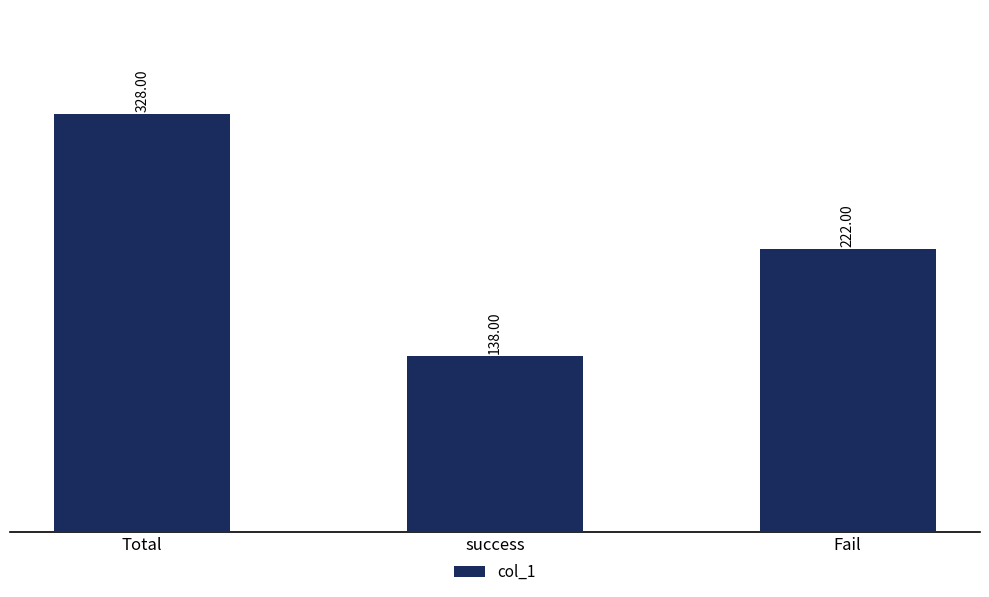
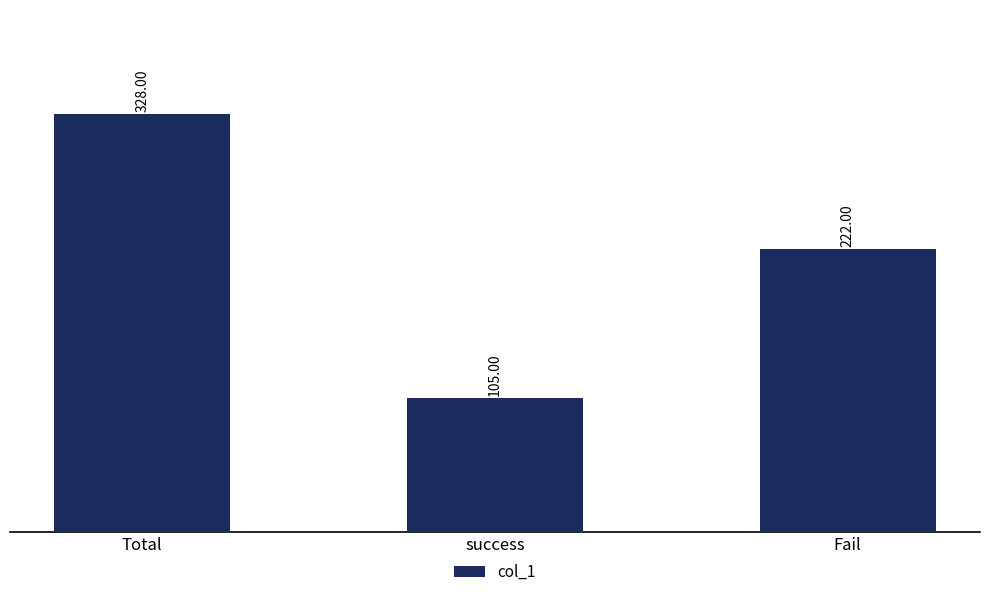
  {
    "Total": 328.00,
-   "success": 138.00,
+   "success": 105.00,
    "Fail": 222.00
  }
